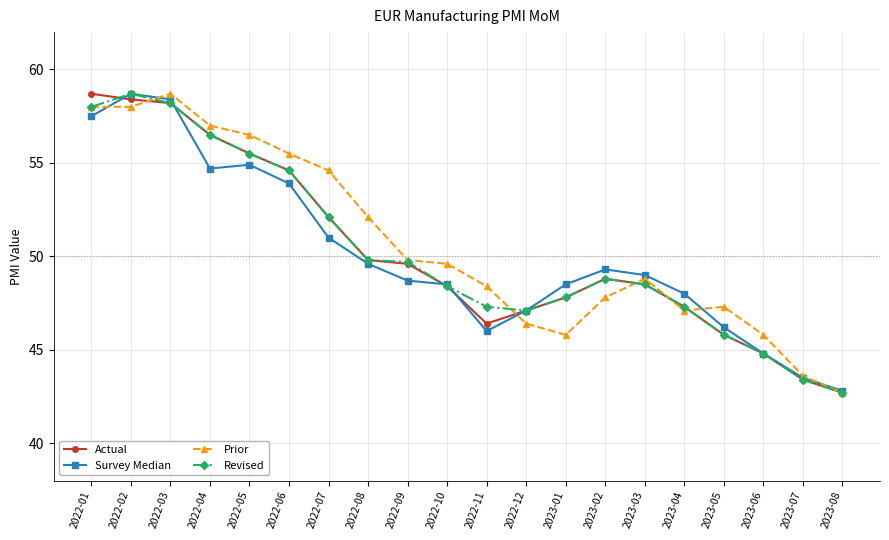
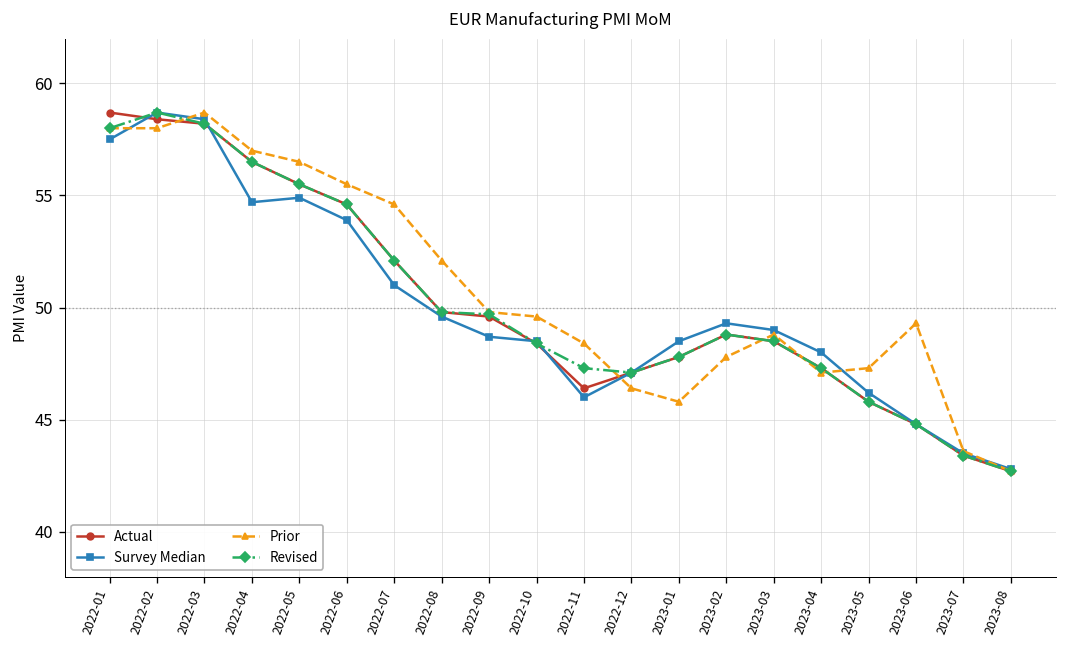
  {
    "Actual": {
      "2022-01": 58.7,
      "2022-02": 58.4,
      "2022-11": 46.4
    },
    "Survey Median": {
      "2022-01": 57.5,
      "2022-03": 58.4,
      "2022-04": 54.7,
      "2022-05": 54.9,
      "2022-06": 53.9,
      "2022-07": 51.0,
      "2022-08": 49.6,
      "2022-09": 48.7,
      "2022-11": 46.0,
      "2023-01": 48.5,
      "2023-02": 49.3,
      "2023-03": 49.0,
      "2023-04": 48.0,
      "2023-05": 46.2
    },
    "Prior": {
      "2022-02": 58.0,
      "2022-03": 58.7,
      "2022-04": 57.0,
      "2022-05": 56.5,
      "2022-06": 55.5,
      "2022-07": 54.6,
      "2022-08": 52.1,
      "2022-10": 49.6,
      "2022-11": 48.4,
      "2022-12": 46.4,
      "2023-01": 45.8,
      "2023-02": 47.8,
      "2023-03": 48.8,
      "2023-04": 47.1,
      "2023-05": 47.3,
-     "2023-06": 45.8
+     "2023-06": 49.3
    },
    "Revised": {
      "2022-11": 47.3
    }
  }
